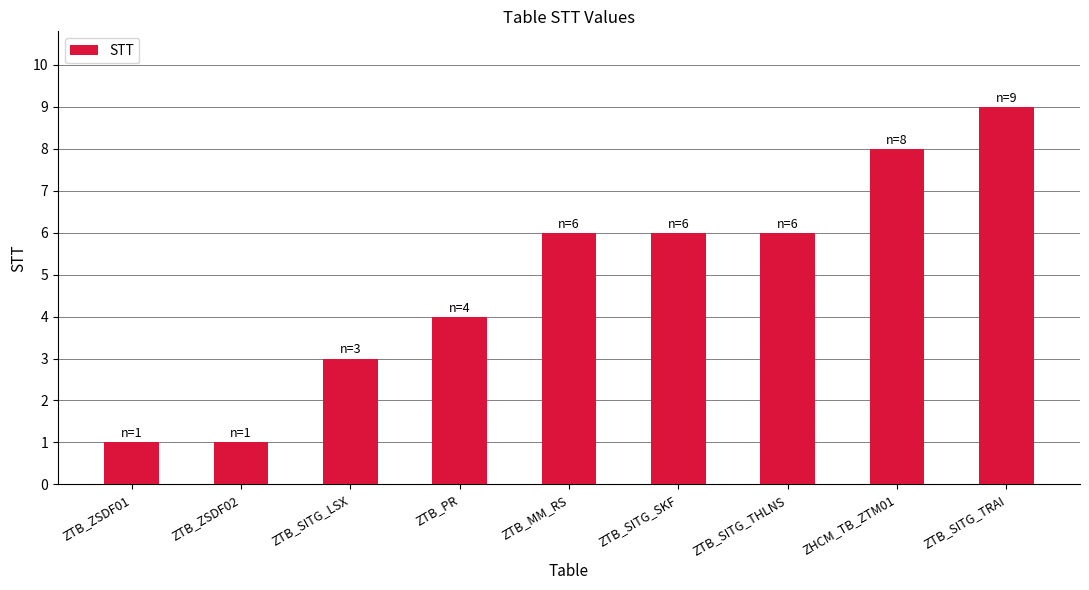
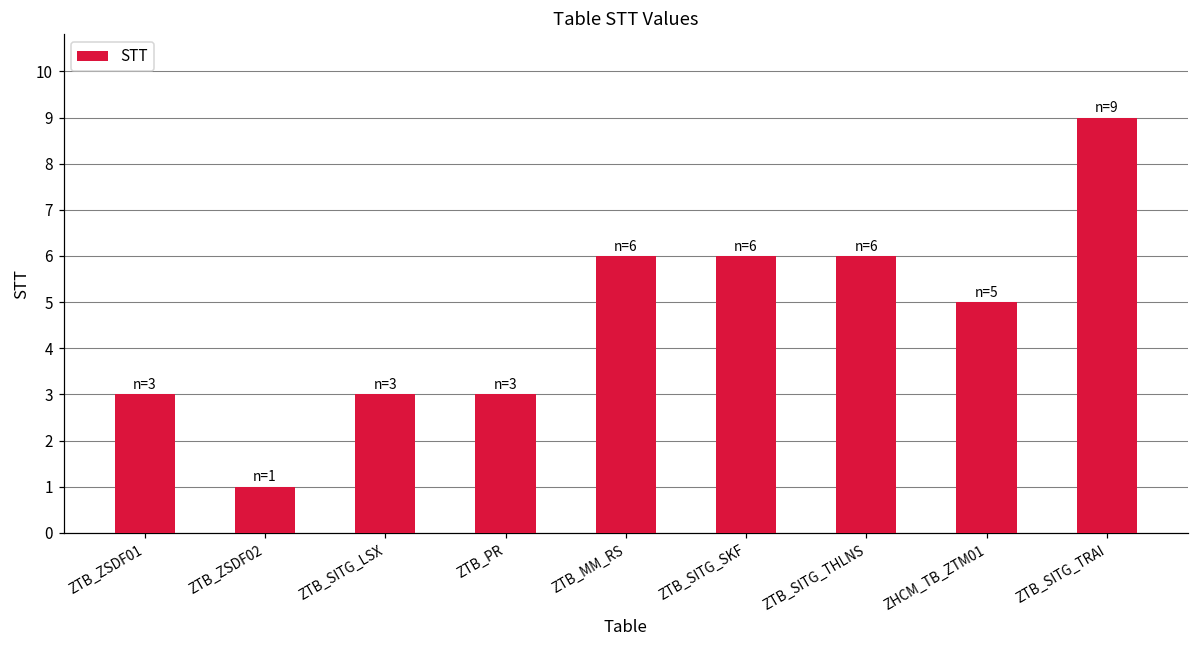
  {
-   "ZTB_ZSDF01": 1,
+   "ZTB_ZSDF01": 3,
    "ZTB_ZSDF02": 1,
    "ZTB_SITG_LSX": 3,
-   "ZTB_PR": 4,
+   "ZTB_PR": 3,
    "ZTB_MM_RS": 6,
    "ZTB_SITG_SKF": 6,
    "ZTB_SITG_THLNS": 6,
-   "ZHCM_TB_ZTM01": 8,
+   "ZHCM_TB_ZTM01": 5,
    "ZTB_SITG_TRAI": 9
  }
